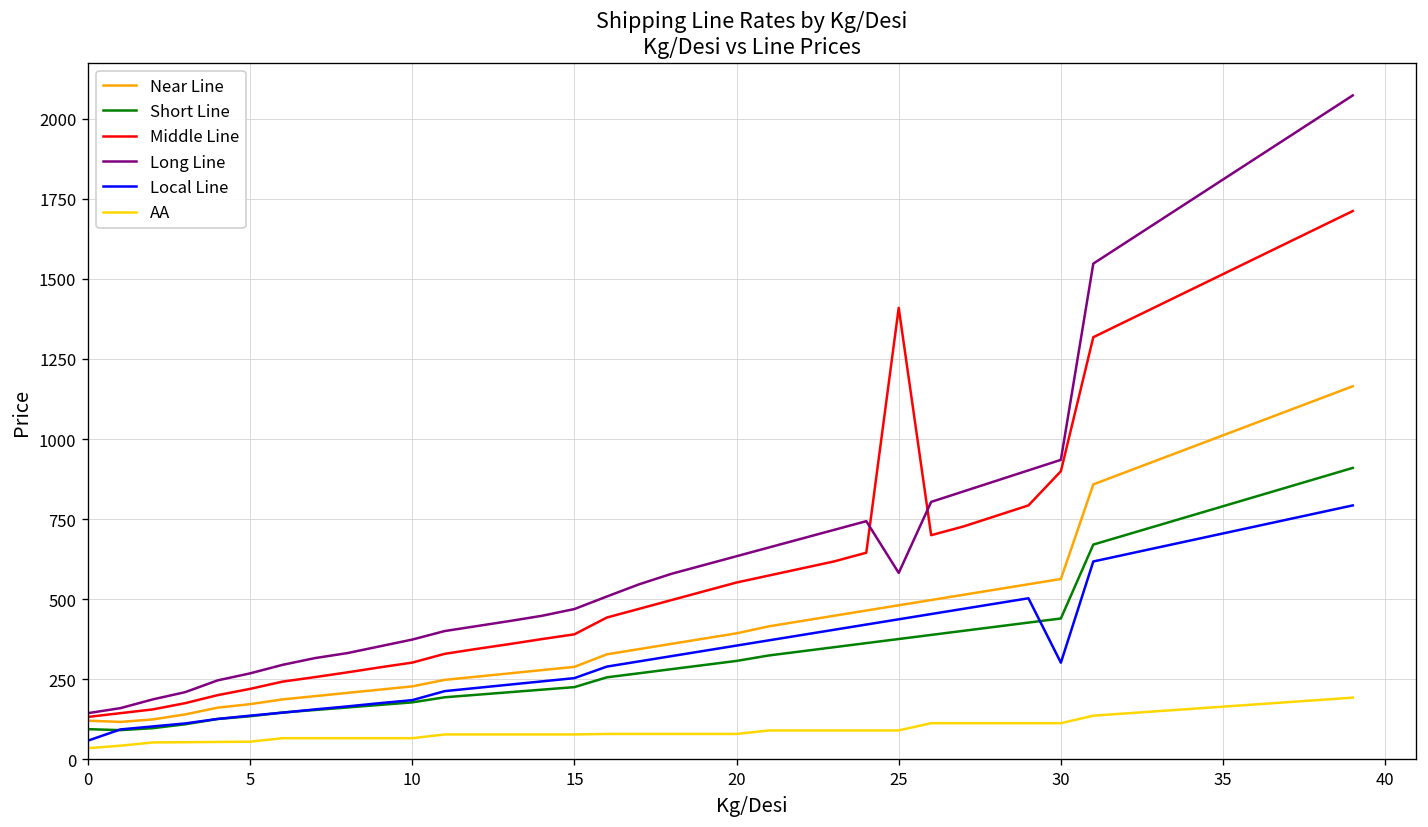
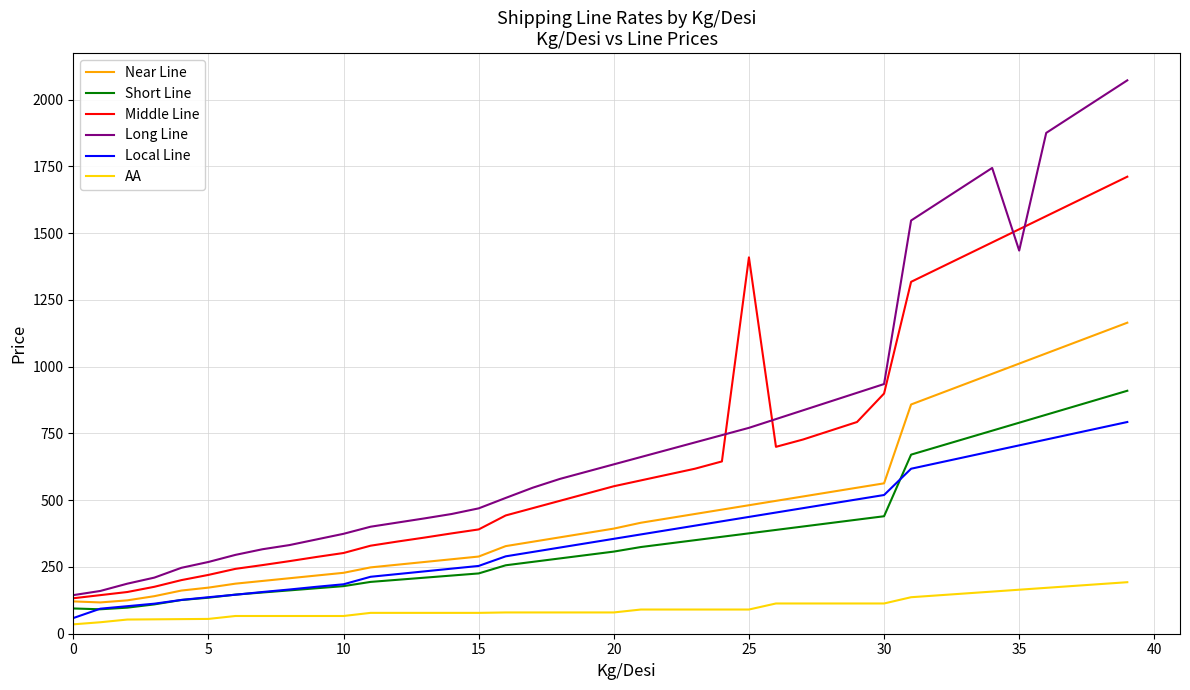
  {
    "Short Line": {
      "0": 90,
      "15": 230,
      "20": 310,
      "25": 380,
      "30": 440,
      "35": 790
    },
    "Middle Line": {
      "0": 130,
      "5": 220,
      "10": 300,
      "15": 390,
      "20": 550,
      "25": 1410,
      "30": 900,
      "35": 1510
    },
    "Long Line": {
      "0": 140,
      "5": 270,
      "10": 370,
      "15": 470,
      "20": 630,
-     "25": 580,
+     "25": 770,
      "30": 940,
-     "35": 1810
+     "35": 1430
    },
    "Local Line": {
      "0": 60,
      "15": 250,
      "20": 360,
      "25": 440,
-     "30": 300,
+     "30": 520,
      "35": 710
    }
  }
